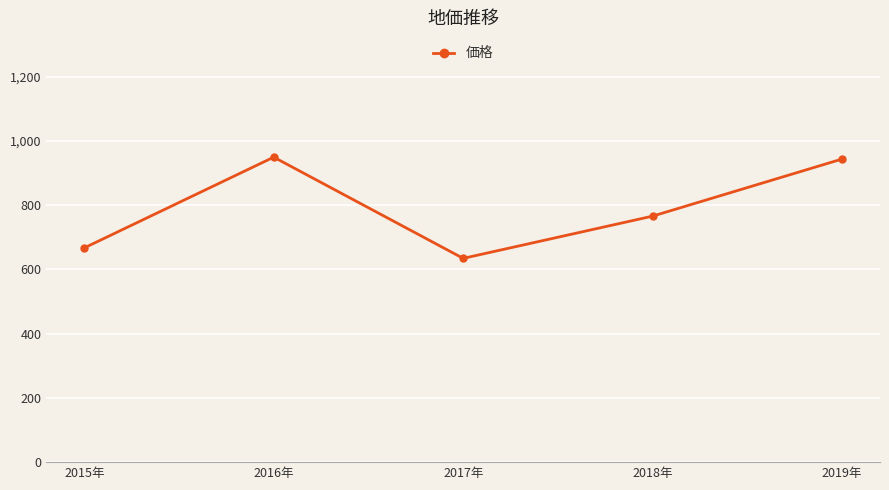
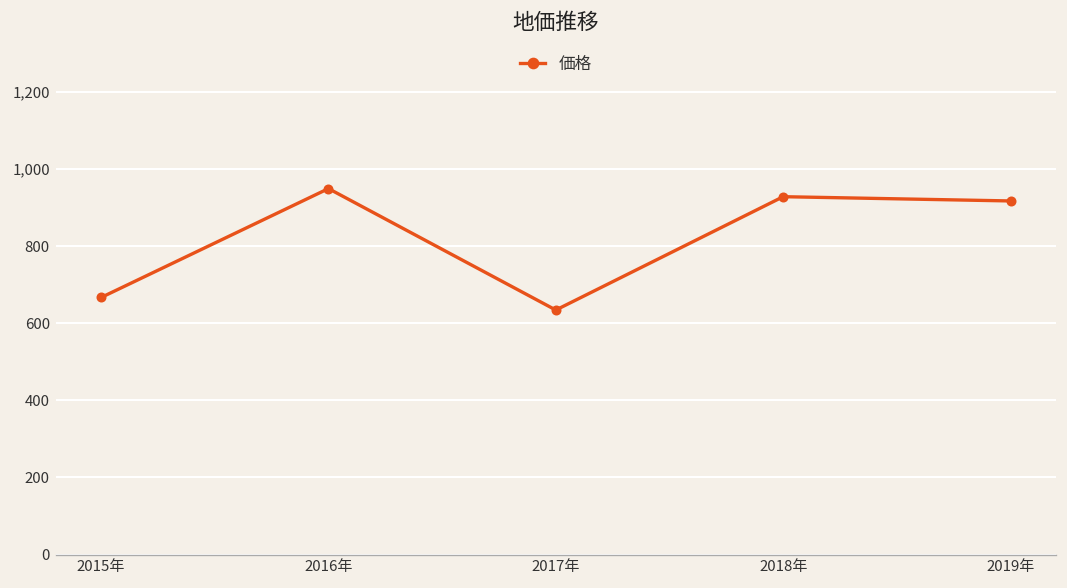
  {
    "2015年": 670,
    "2016年": 950,
    "2017年": 630,
-   "2018年": 770,
-   "2019年": 940
+   "2018年": 930,
+   "2019年": 920
  }
